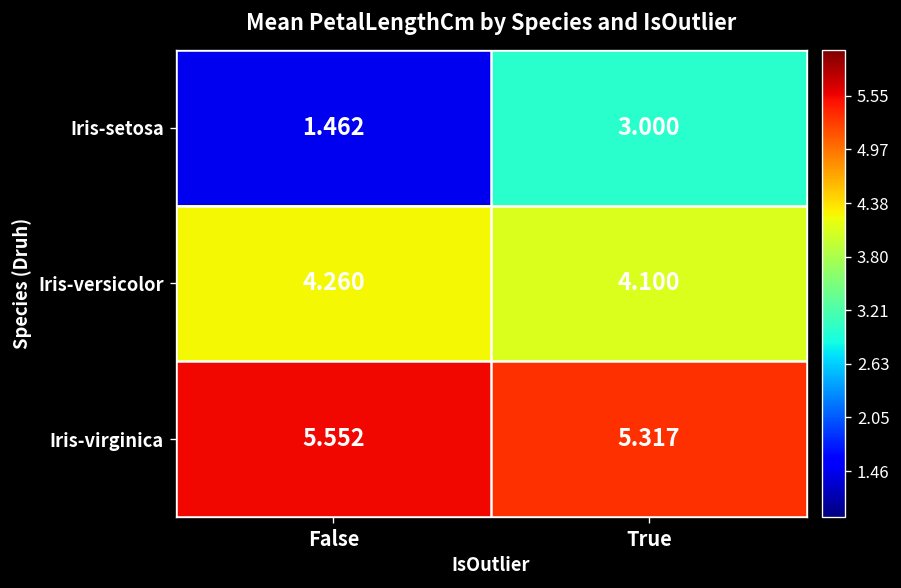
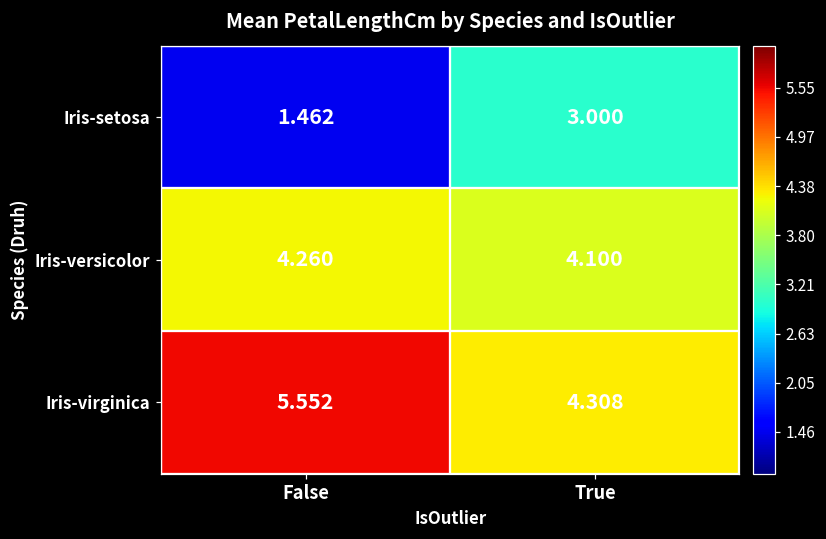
  {
    "Iris-setosa": {
      "False": 1.462,
      "True": 3.000
    },
    "Iris-versicolor": {
      "False": 4.260,
      "True": 4.100
    },
    "Iris-virginica": {
      "False": 5.552,
-     "True": 5.317
+     "True": 4.308
    }
  }
